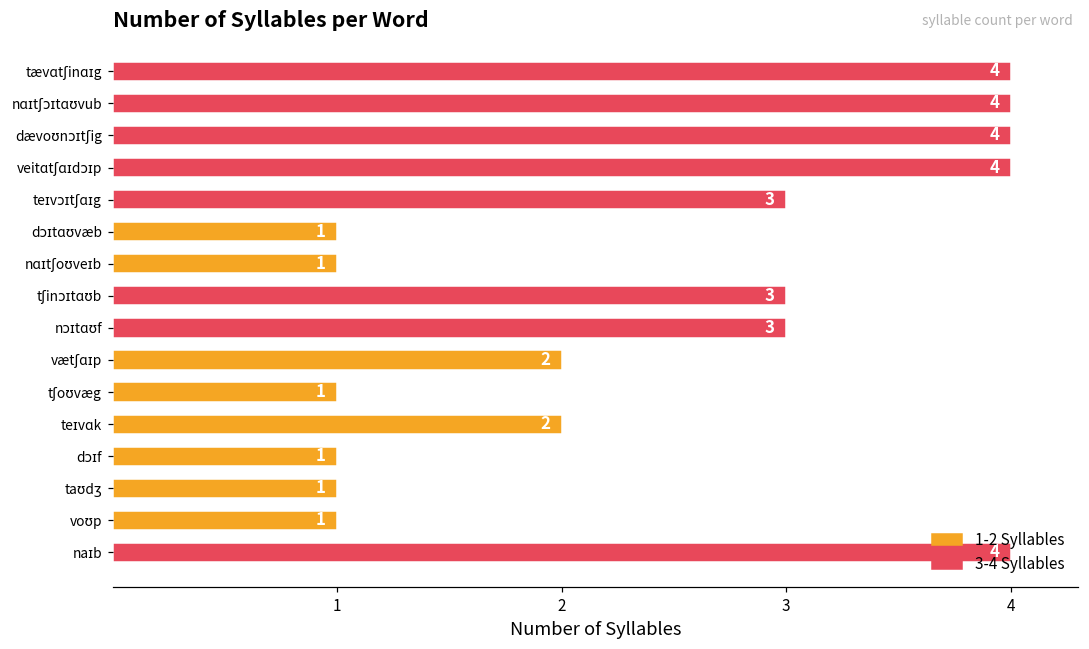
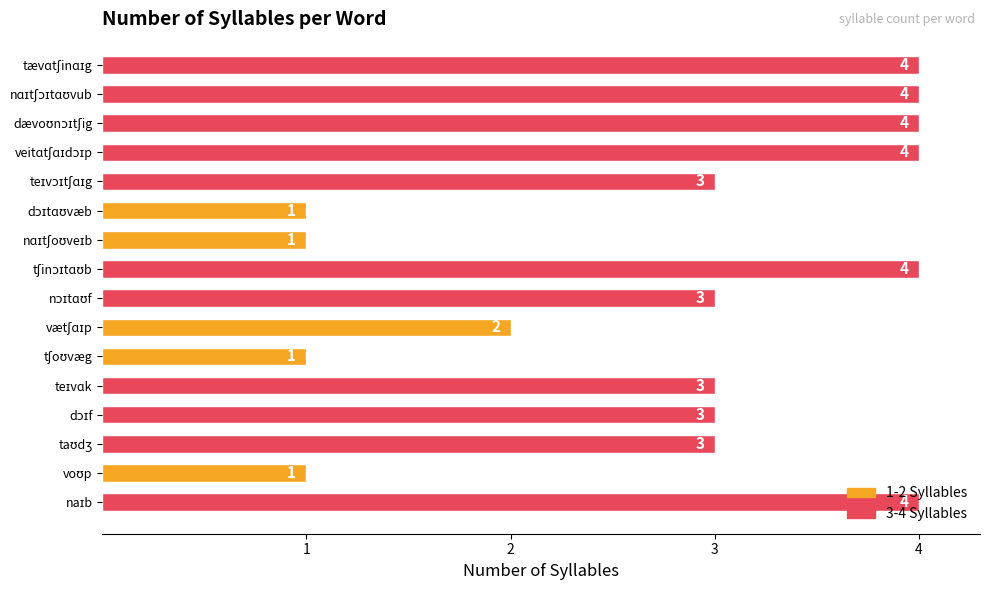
  {
    "tævɑtʃinɑɪg": 4,
    "nɑɪtʃɔɪtɑʊvub": 4,
    "dævoʊnɔɪtʃig": 4,
    "veitɑtʃɑɪdɔɪp": 4,
    "teɪvɔɪtʃɑɪg": 3,
    "dɔɪtɑʊvæb": 1,
    "nɑɪtʃoʊveɪb": 1,
-   "tʃinɔɪtɑʊb": 3,
+   "tʃinɔɪtɑʊb": 4,
    "nɔɪtɑʊf": 3,
    "vætʃɑɪp": 2,
    "tʃoʊvæg": 1,
-   "teɪvɑk": 2,
-   "dɔɪf": 1,
-   "taʊdʒ": 1,
+   "teɪvɑk": 3,
+   "dɔɪf": 3,
+   "taʊdʒ": 3,
    "voʊp": 1,
    "naɪb": 4
  }
